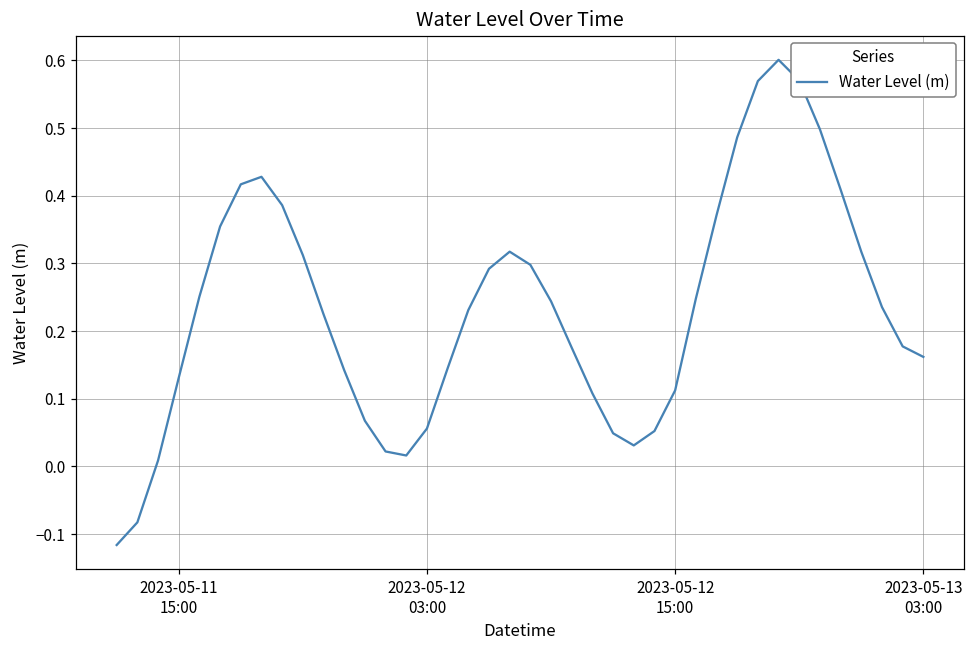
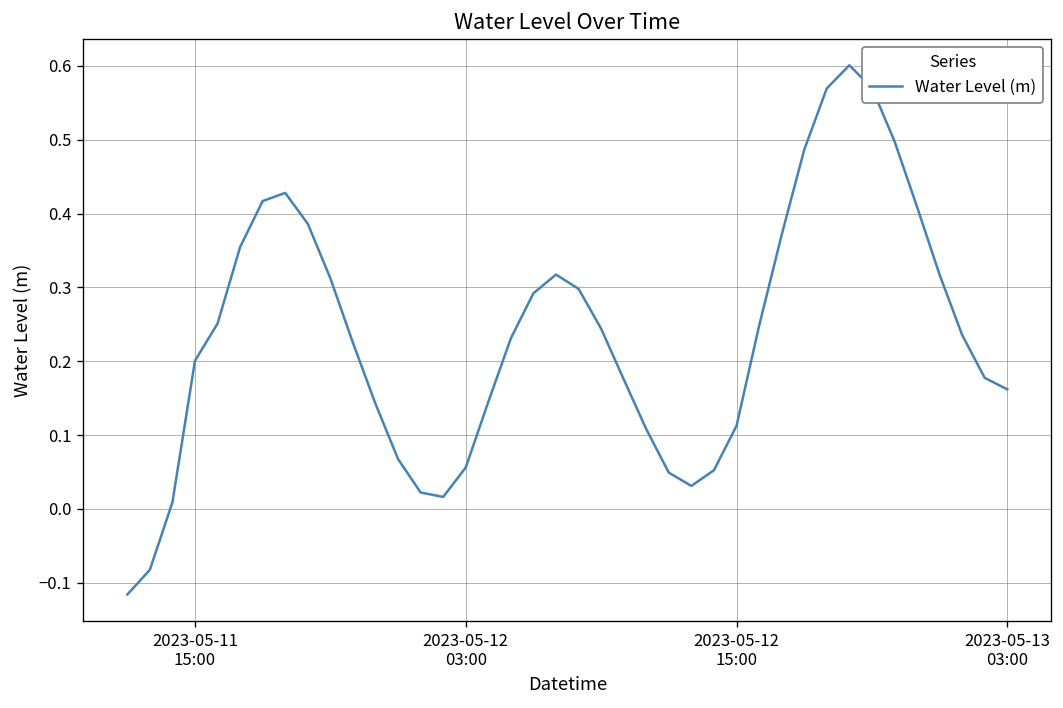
  {
-   "2023-05-11 15:00": 0.13,
+   "2023-05-11 15:00": 0.20,
    "2023-05-12 03:00": 0.06,
    "2023-05-12 15:00": 0.11,
    "2023-05-13 03:00": 0.16
  }
